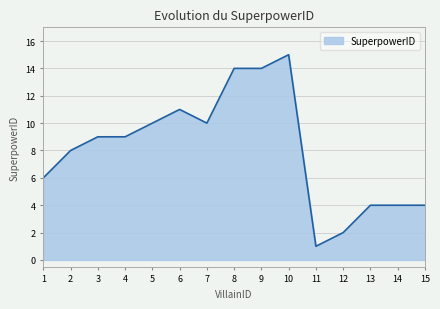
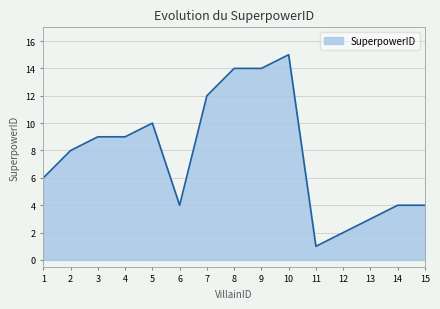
  {
    "1": 6,
    "2": 8,
    "3": 9,
    "4": 9,
    "5": 10,
-   "6": 11,
-   "7": 10,
+   "6": 4,
+   "7": 12,
    "8": 14,
    "9": 14,
    "10": 15,
    "11": 1,
    "12": 2,
-   "13": 4,
+   "13": 3,
    "14": 4,
    "15": 4
  }
